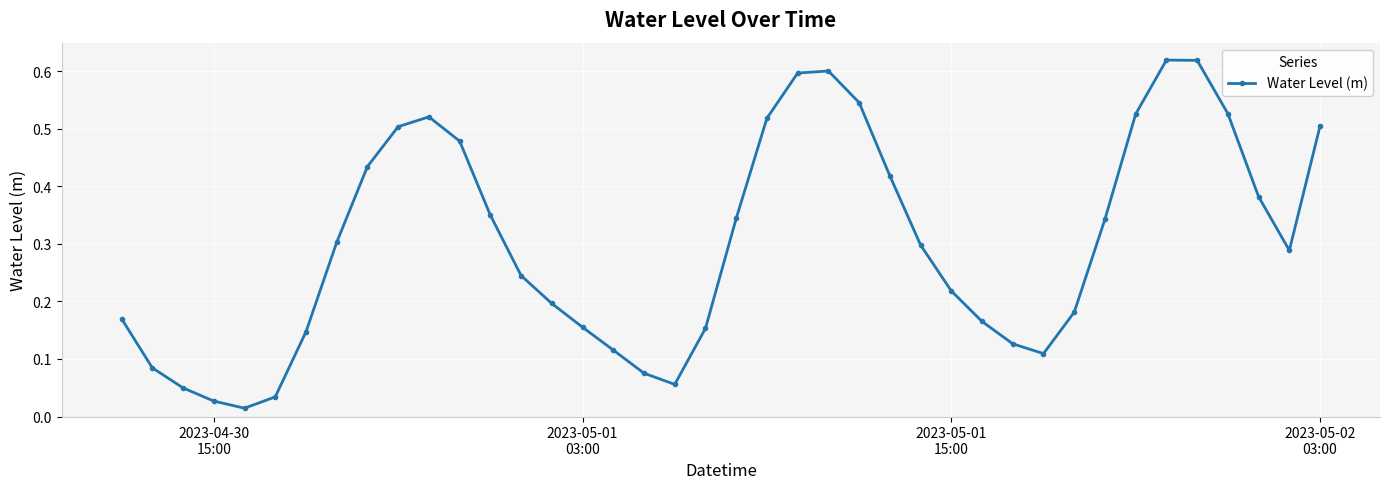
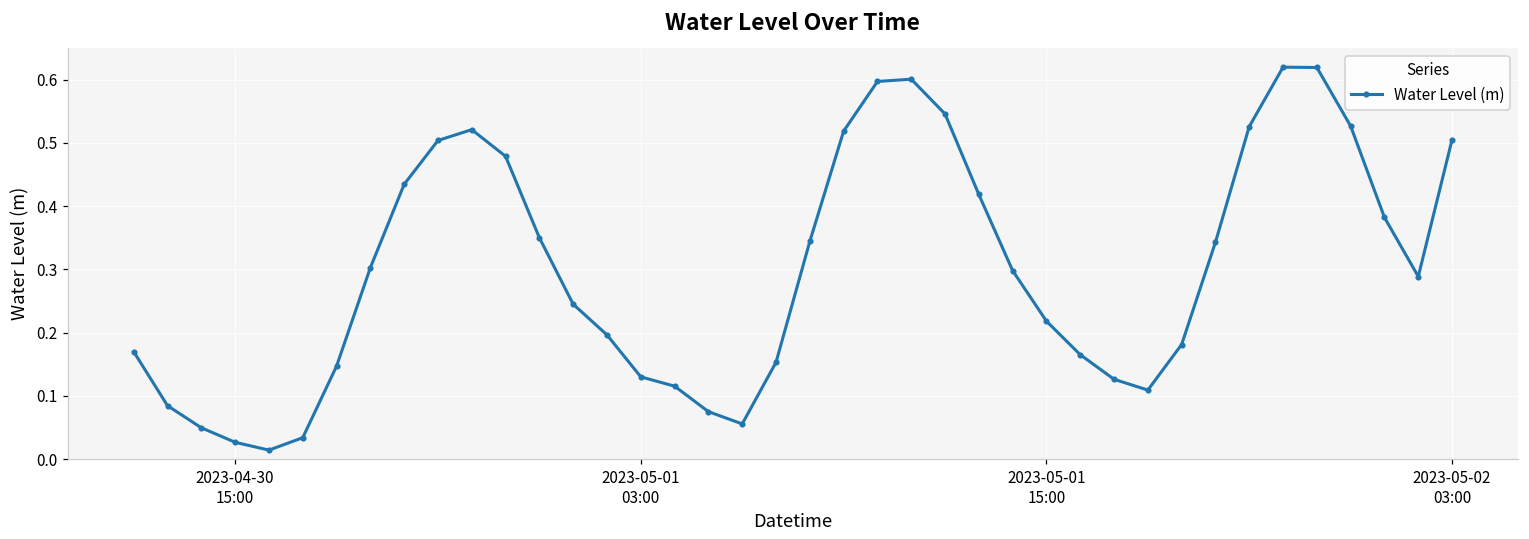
  {
    "2023-04-30 15:00": 0.03,
-   "2023-05-01 03:00": 0.16,
+   "2023-05-01 03:00": 0.13,
    "2023-05-01 15:00": 0.22,
    "2023-05-02 03:00": 0.51
  }
